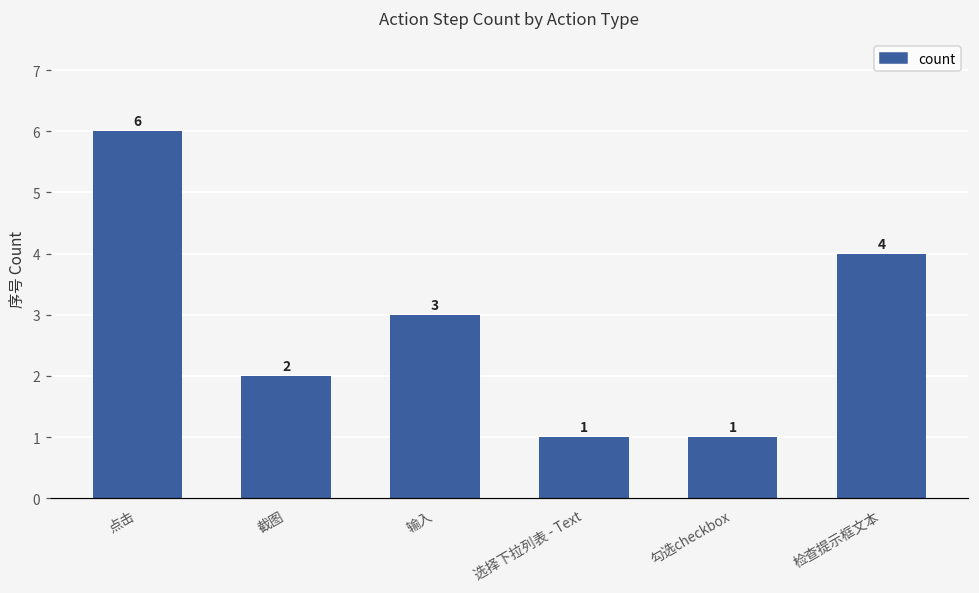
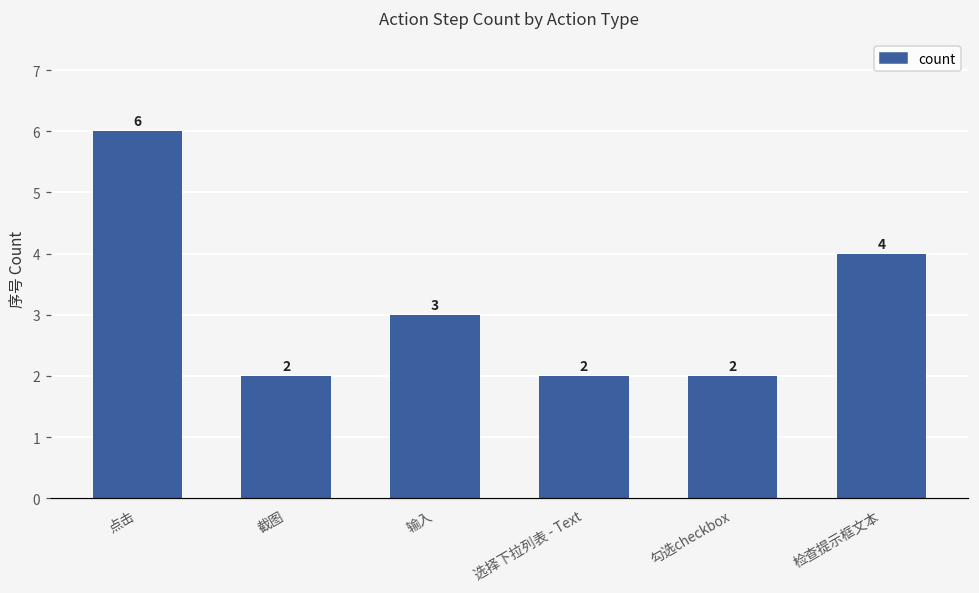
  {
    "点击": 6,
    "截图": 2,
    "输入": 3,
-   "选择下拉列表 - Text": 1,
-   "勾选checkbox": 1,
+   "选择下拉列表 - Text": 2,
+   "勾选checkbox": 2,
    "检查提示框文本": 4
  }
